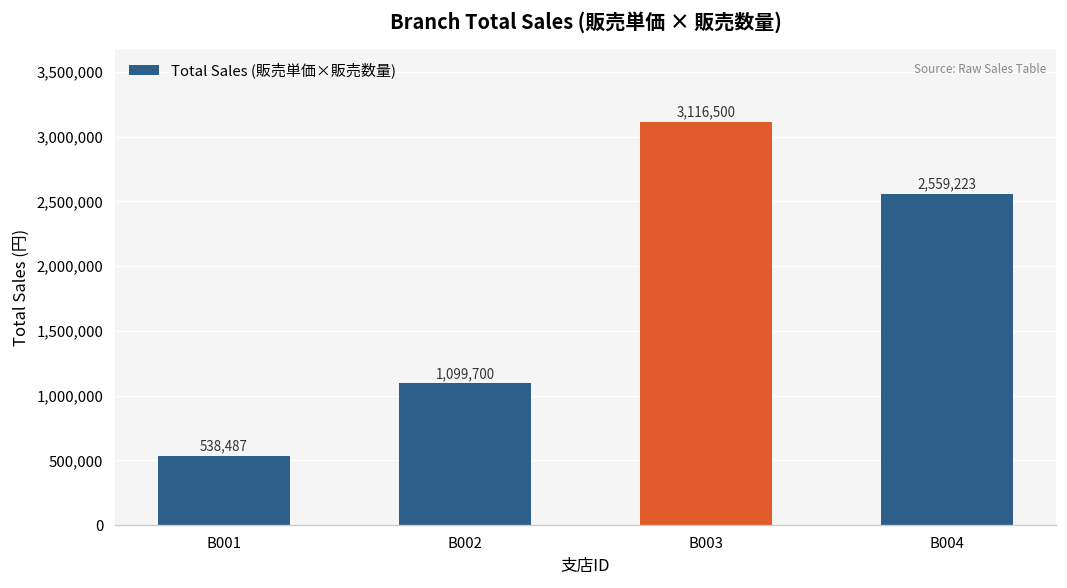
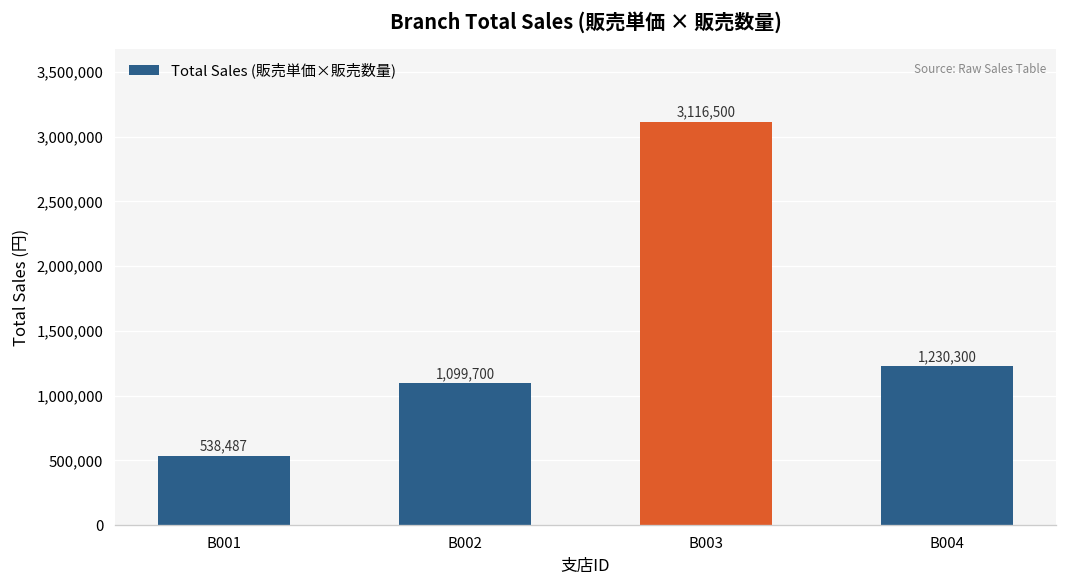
  {
    "B001": "538,487",
    "B002": "1,099,700",
    "B003": "3,116,500",
-   "B004": "2,559,223"
+   "B004": "1,230,300"
  }
